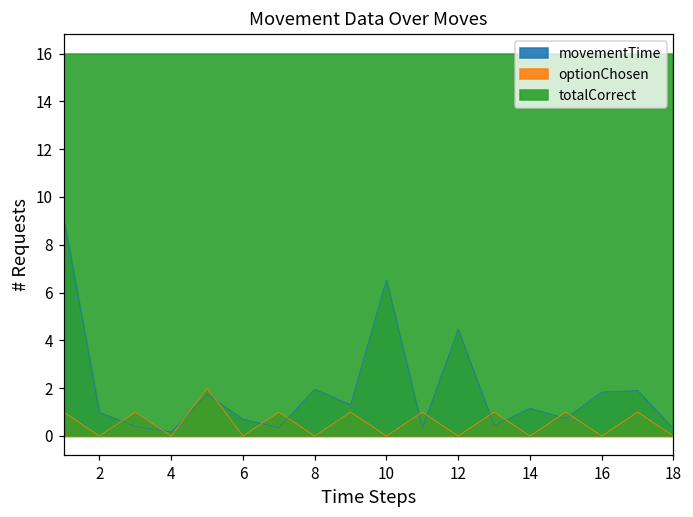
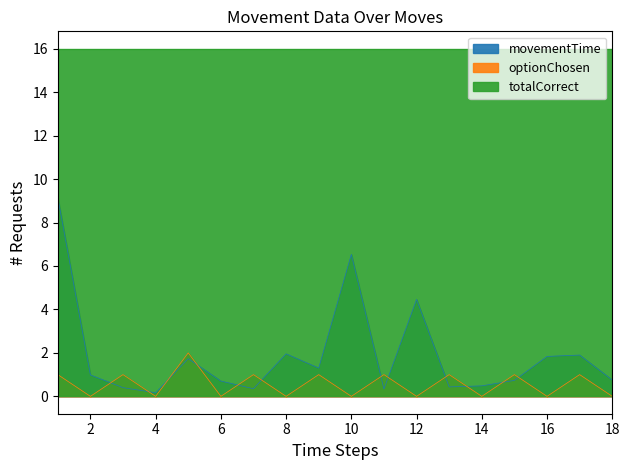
  {
    "movementTime": {
      "2": 1.0,
      "4": 0.2,
      "6": 0.7,
      "8": 2.0,
      "10": 6.5,
      "12": 4.5,
-     "14": 1.2,
+     "14": 0.5,
      "16": 1.8,
-     "18": 0.3
+     "18": 0.7
    },
    "optionChosen": {
      "2": 0.0,
      "4": 0.0,
      "6": 0.0,
      "8": 0.0,
      "10": 0.0,
      "12": 0.0,
      "14": 0.0,
      "16": 0.0,
      "18": 0.0
    },
    "totalCorrect": {
      "2": 16.0,
      "4": 16.0,
      "6": 16.0,
      "8": 16.0,
      "10": 16.0,
      "12": 16.0,
      "18": 16.0
    }
  }
